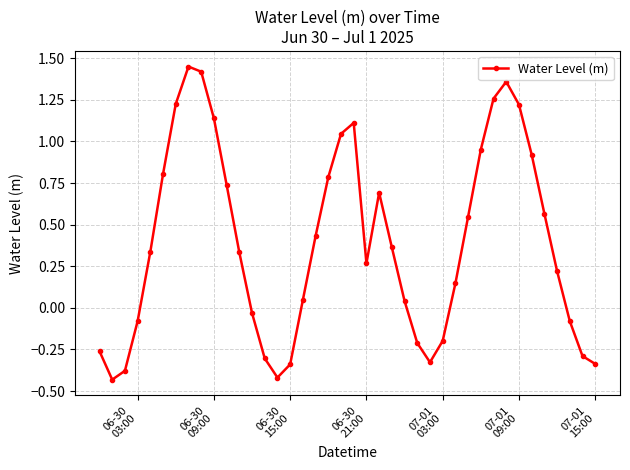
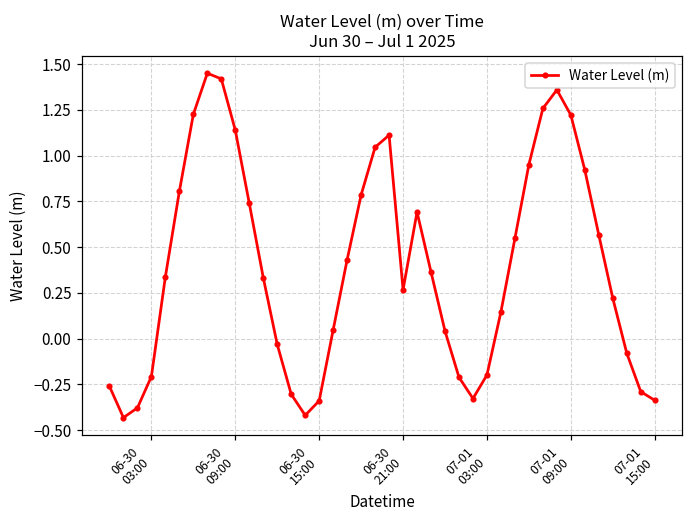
  {
-   "06-30 03:00": -0.08,
+   "06-30 03:00": -0.21,
    "06-30 09:00": 1.14,
    "06-30 15:00": -0.34,
    "06-30 21:00": 0.27,
    "07-01 03:00": -0.20,
    "07-01 09:00": 1.22,
    "07-01 15:00": -0.34
  }
